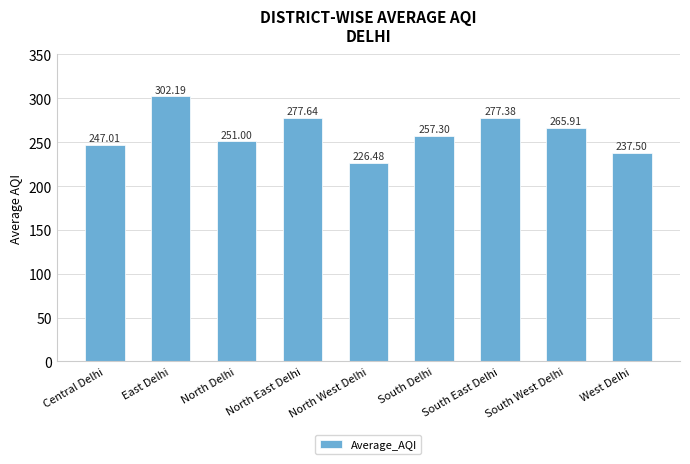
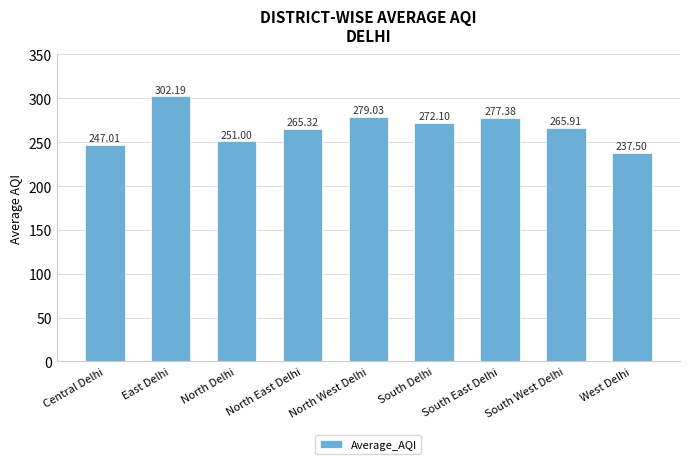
  {
    "Central Delhi": 247.01,
    "East Delhi": 302.19,
    "North Delhi": 251.00,
-   "North East Delhi": 277.64,
-   "North West Delhi": 226.48,
-   "South Delhi": 257.30,
+   "North East Delhi": 265.32,
+   "North West Delhi": 279.03,
+   "South Delhi": 272.10,
    "South East Delhi": 277.38,
    "South West Delhi": 265.91,
    "West Delhi": 237.50
  }
